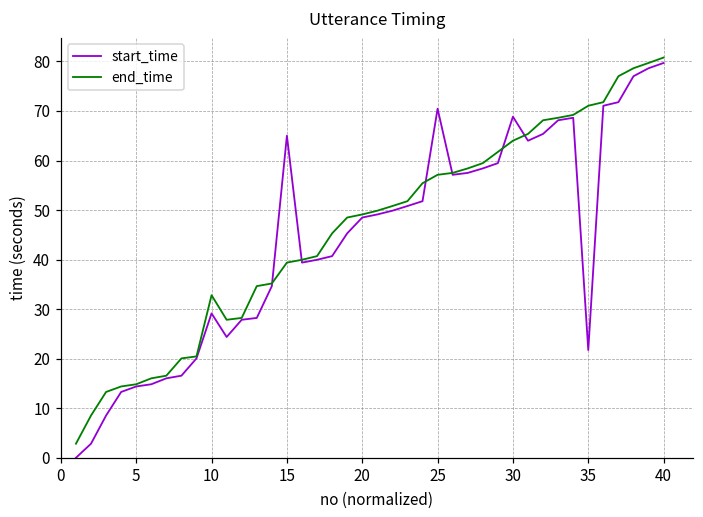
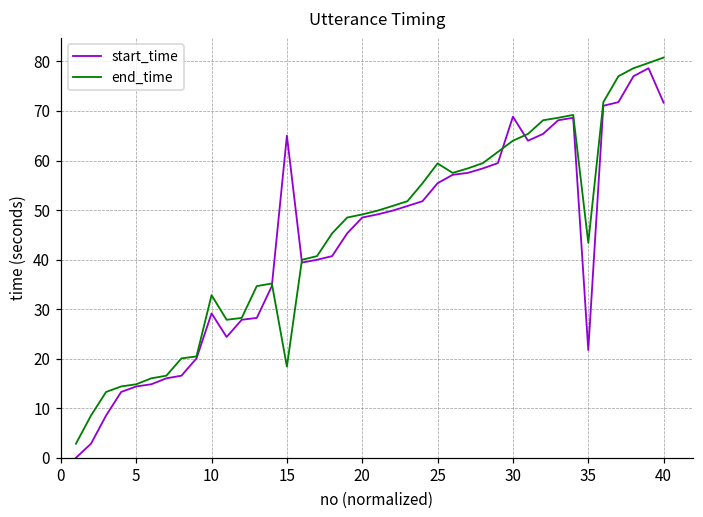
  {
    "start_time": {
      "10": 29,
      "15": 65,
      "20": 48,
-     "25": 70,
+     "25": 55,
      "30": 69,
      "35": 22,
-     "40": 80
+     "40": 72
    },
    "end_time": {
      "10": 33,
-     "15": 39,
+     "15": 18,
      "20": 49,
-     "25": 57,
+     "25": 59,
      "30": 64,
-     "35": 71,
+     "35": 43,
      "40": 81
    }
  }
